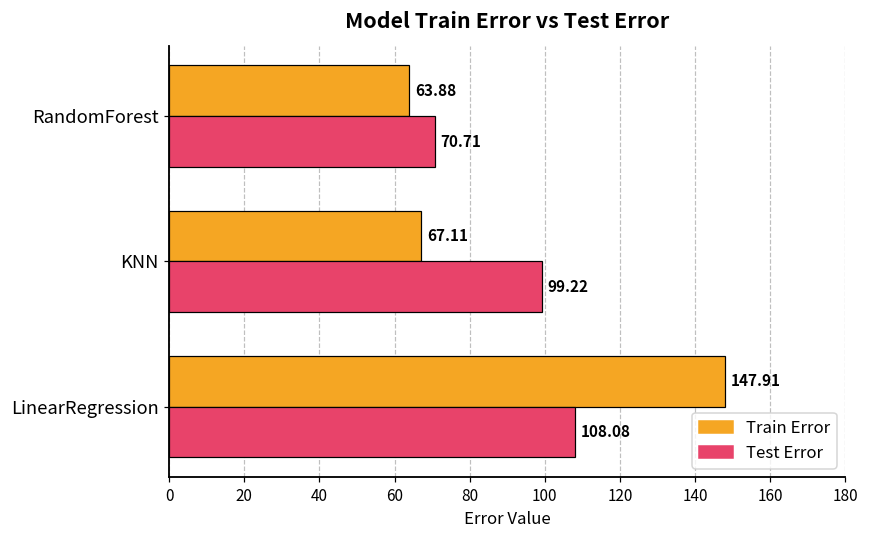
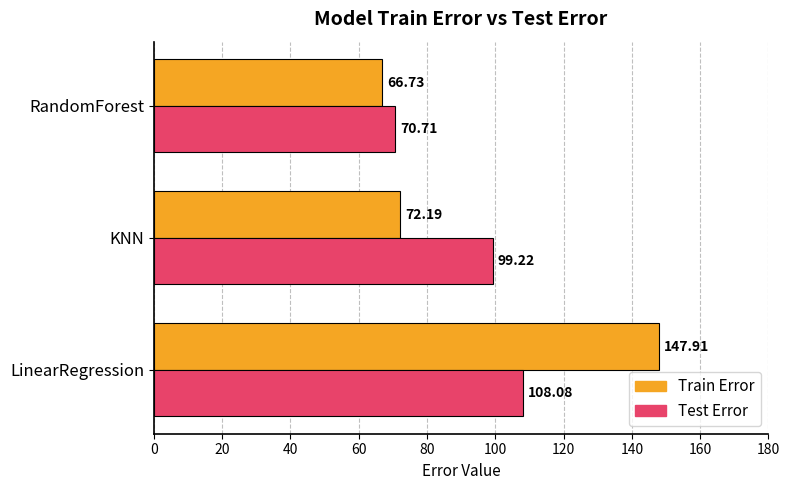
  {
    "Train Error": {
-     "RandomForest": 63.88,
-     "KNN": 67.11,
+     "RandomForest": 66.73,
+     "KNN": 72.19,
      "LinearRegression": 147.91
    },
    "Test Error": {
      "RandomForest": 70.71,
      "KNN": 99.22,
      "LinearRegression": 108.08
    }
  }
